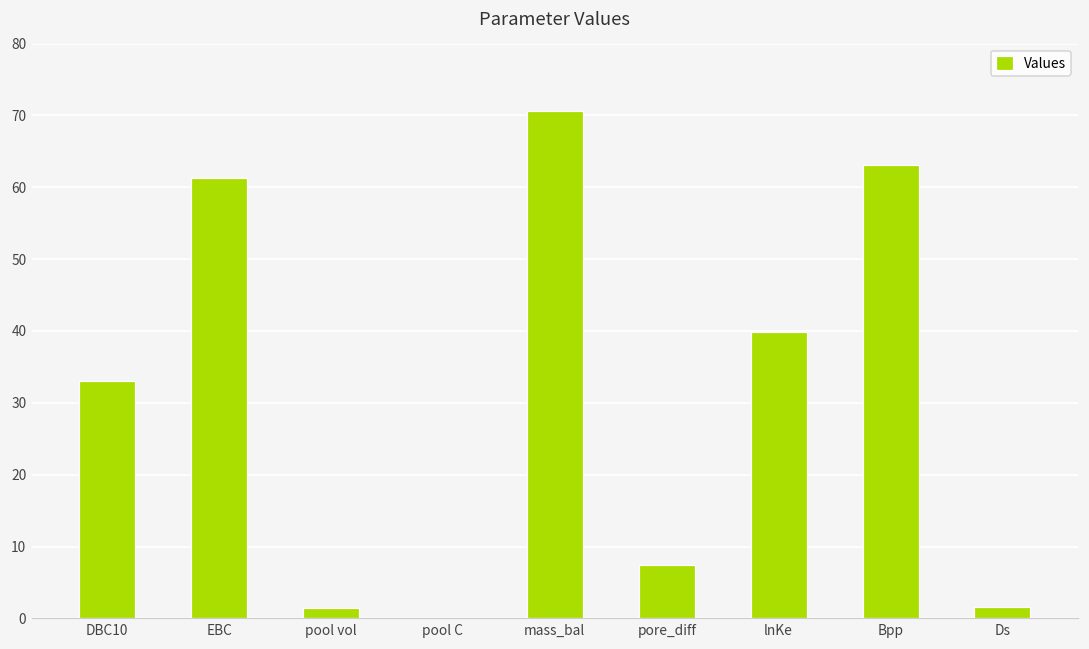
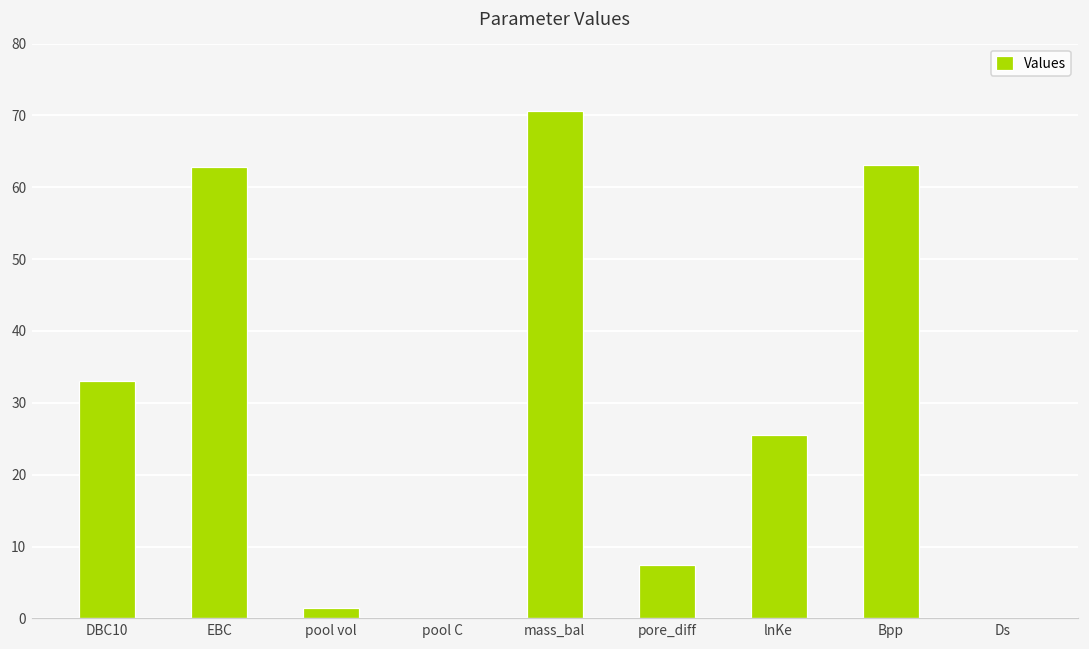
  {
    "DBC10": 33,
-   "EBC": 61,
+   "EBC": 63,
    "pool vol": 1,
    "pool C": 0,
    "mass_bal": 71,
    "pore_diff": 7,
-   "lnKe": 40,
+   "lnKe": 25,
    "Bpp": 63,
-   "Ds": 2
+   "Ds": 0
  }
